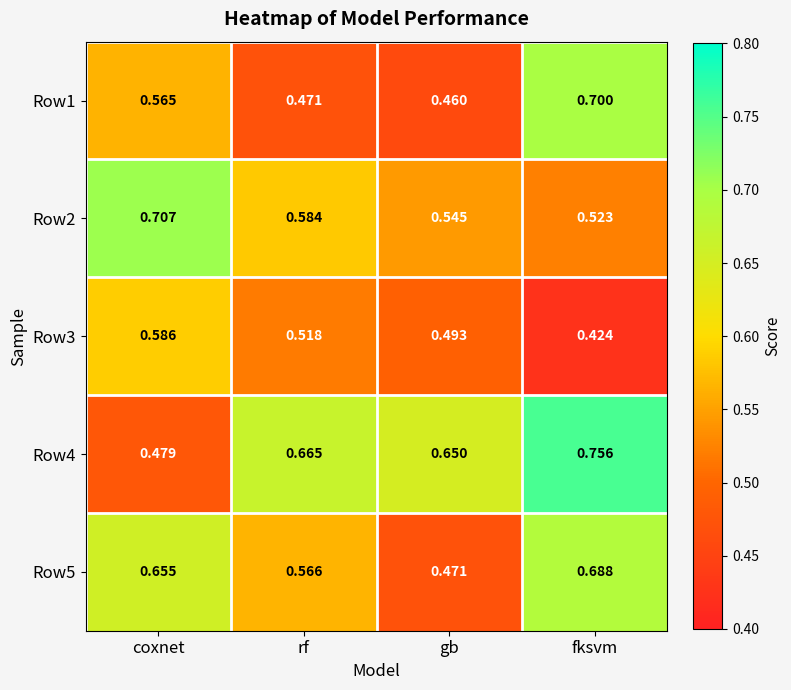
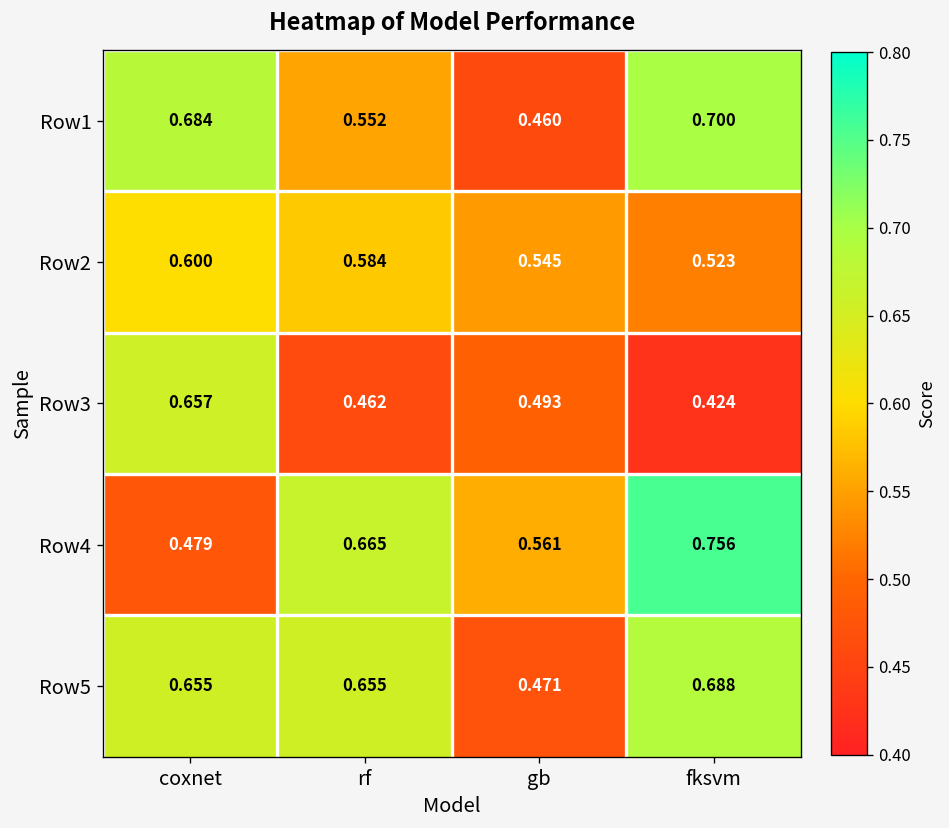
  {
    "Row1": {
-     "coxnet": 0.565,
-     "rf": 0.471,
+     "coxnet": 0.684,
+     "rf": 0.552,
      "gb": 0.460,
      "fksvm": 0.700
    },
    "Row2": {
-     "coxnet": 0.707,
+     "coxnet": 0.600,
      "rf": 0.584,
      "gb": 0.545,
      "fksvm": 0.523
    },
    "Row3": {
-     "coxnet": 0.586,
-     "rf": 0.518,
+     "coxnet": 0.657,
+     "rf": 0.462,
      "gb": 0.493,
      "fksvm": 0.424
    },
    "Row4": {
      "coxnet": 0.479,
      "rf": 0.665,
-     "gb": 0.650,
+     "gb": 0.561,
      "fksvm": 0.756
    },
    "Row5": {
      "coxnet": 0.655,
-     "rf": 0.566,
+     "rf": 0.655,
      "gb": 0.471,
      "fksvm": 0.688
    }
  }
